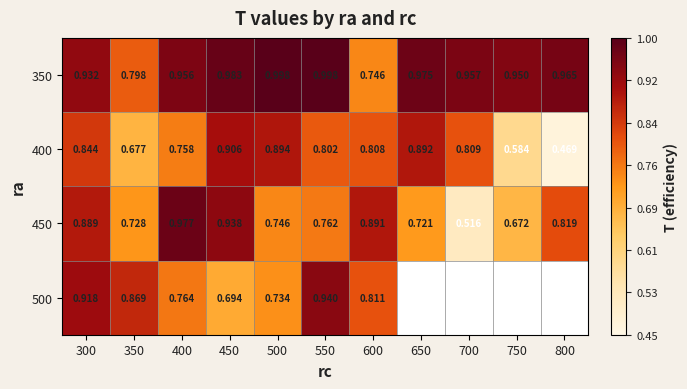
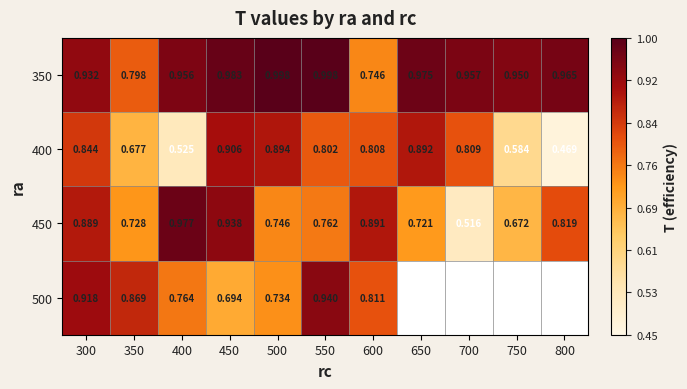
  {
    "350": {
      "300": 0.932,
      "350": 0.798,
      "400": 0.956,
      "450": 0.983,
      "500": 0.998,
      "550": 0.998,
      "600": 0.746,
      "650": 0.975,
      "700": 0.957,
      "750": 0.950,
      "800": 0.965
    },
    "400": {
      "300": 0.844,
      "350": 0.677,
-     "400": 0.758,
+     "400": 0.525,
      "450": 0.906,
      "500": 0.894,
      "550": 0.802,
      "600": 0.808,
      "650": 0.892,
      "700": 0.809,
      "750": 0.584
    },
    "450": {
      "300": 0.889,
      "350": 0.728,
      "400": 0.977,
      "450": 0.938,
      "500": 0.746,
      "550": 0.762,
      "600": 0.891,
      "650": 0.721,
      "700": 0.516,
      "750": 0.672,
      "800": 0.819
    },
    "500": {
      "300": 0.918,
      "350": 0.869,
      "400": 0.764,
      "450": 0.694,
      "500": 0.734,
      "550": 0.940,
      "600": 0.811
    }
  }
